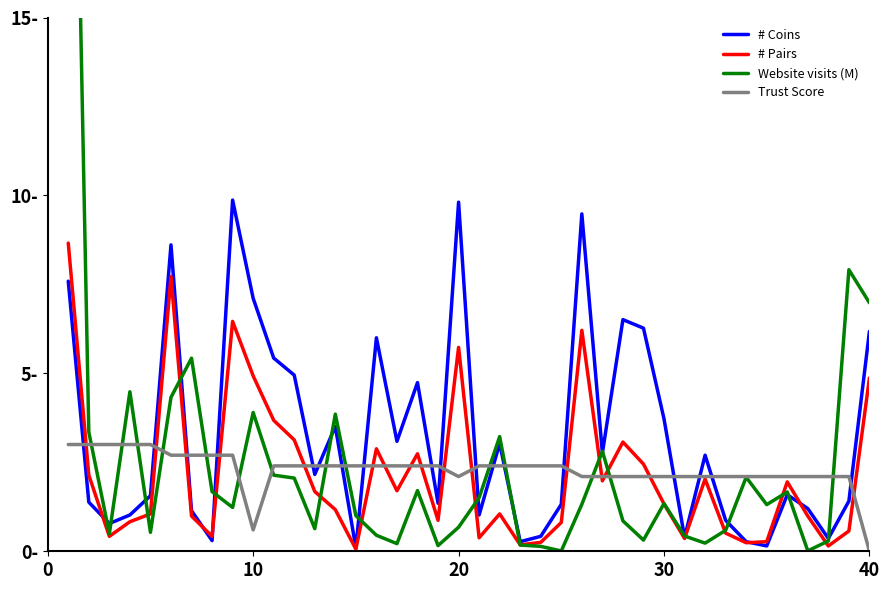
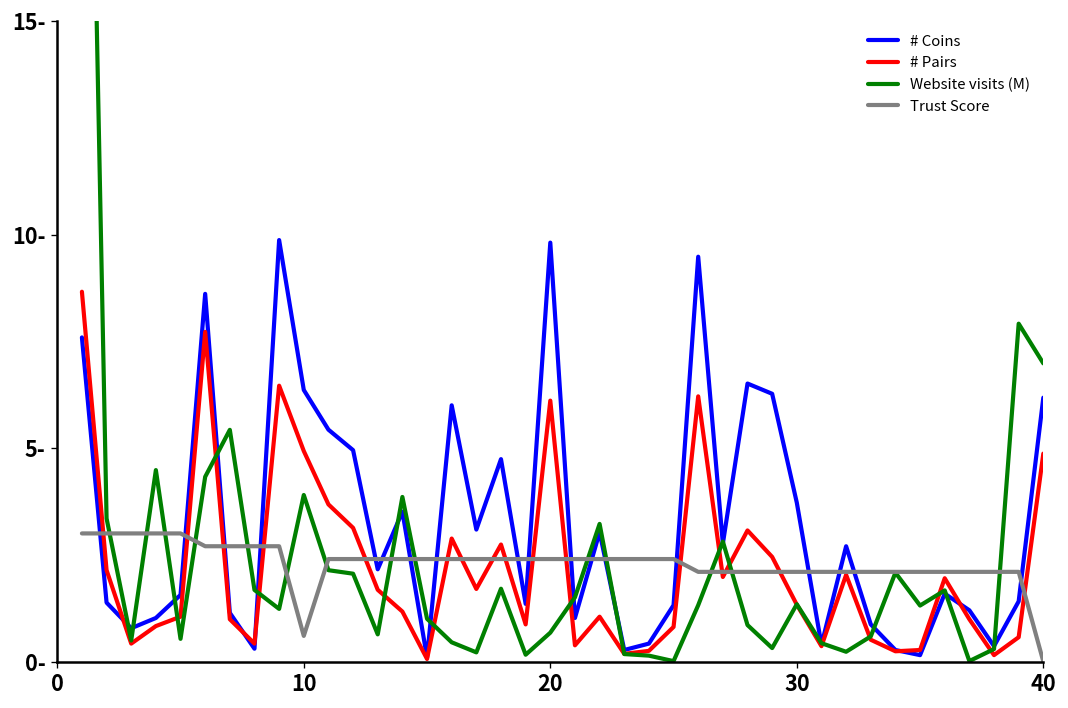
  {
    "# Coins": {
-     "10": "7.1-",
+     "10": "6.4-",
      "20": "9.8-",
      "30": "3.7-",
      "40": "6.2-"
    },
    "# Pairs": {
      "10": "4.9-",
-     "20": "5.7-",
+     "20": "6.1-",
      "40": "4.9-"
    },
    "Website visits (M)": {
      "10": "3.9-",
      "20": "0.7-",
      "40": "7.0-"
    },
    "Trust Score": {
      "10": "0.6-",
-     "20": "2.1-",
+     "20": "2.4-",
      "30": "2.1-",
      "40": "0.0-"
    }
  }
